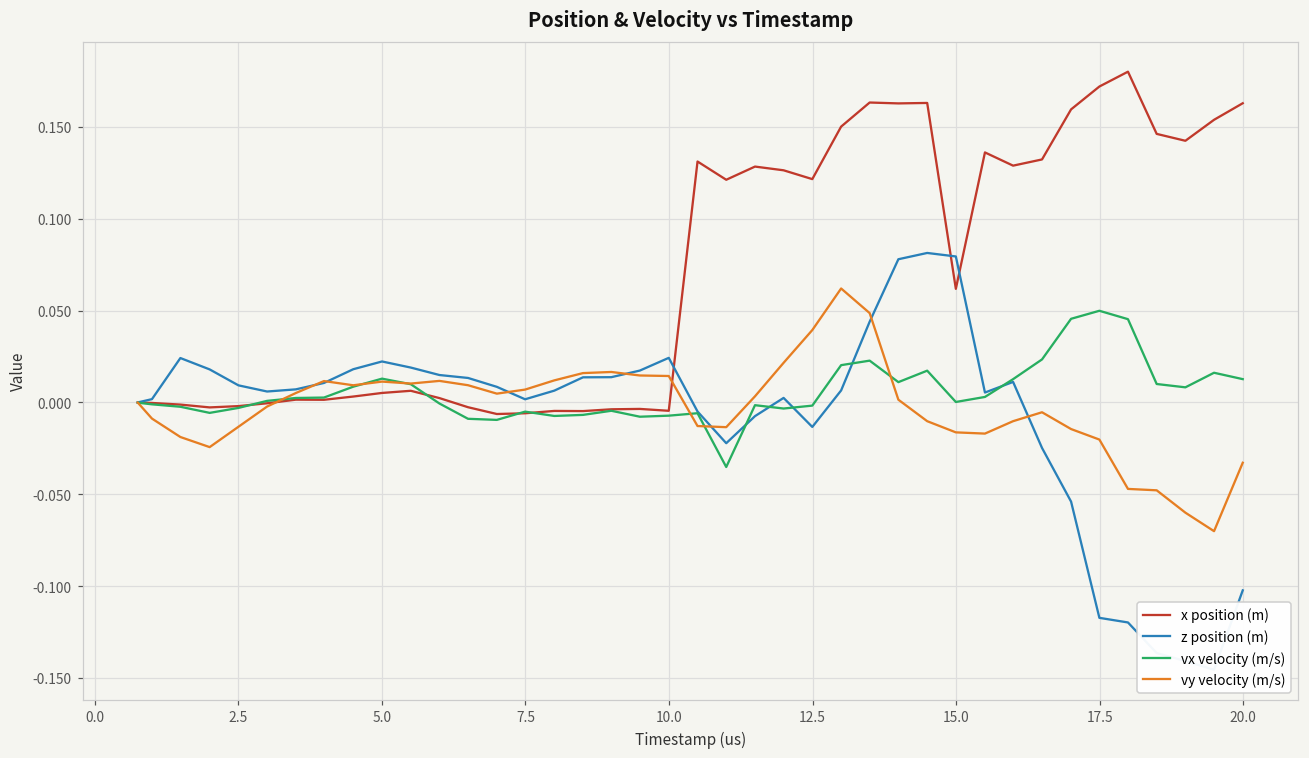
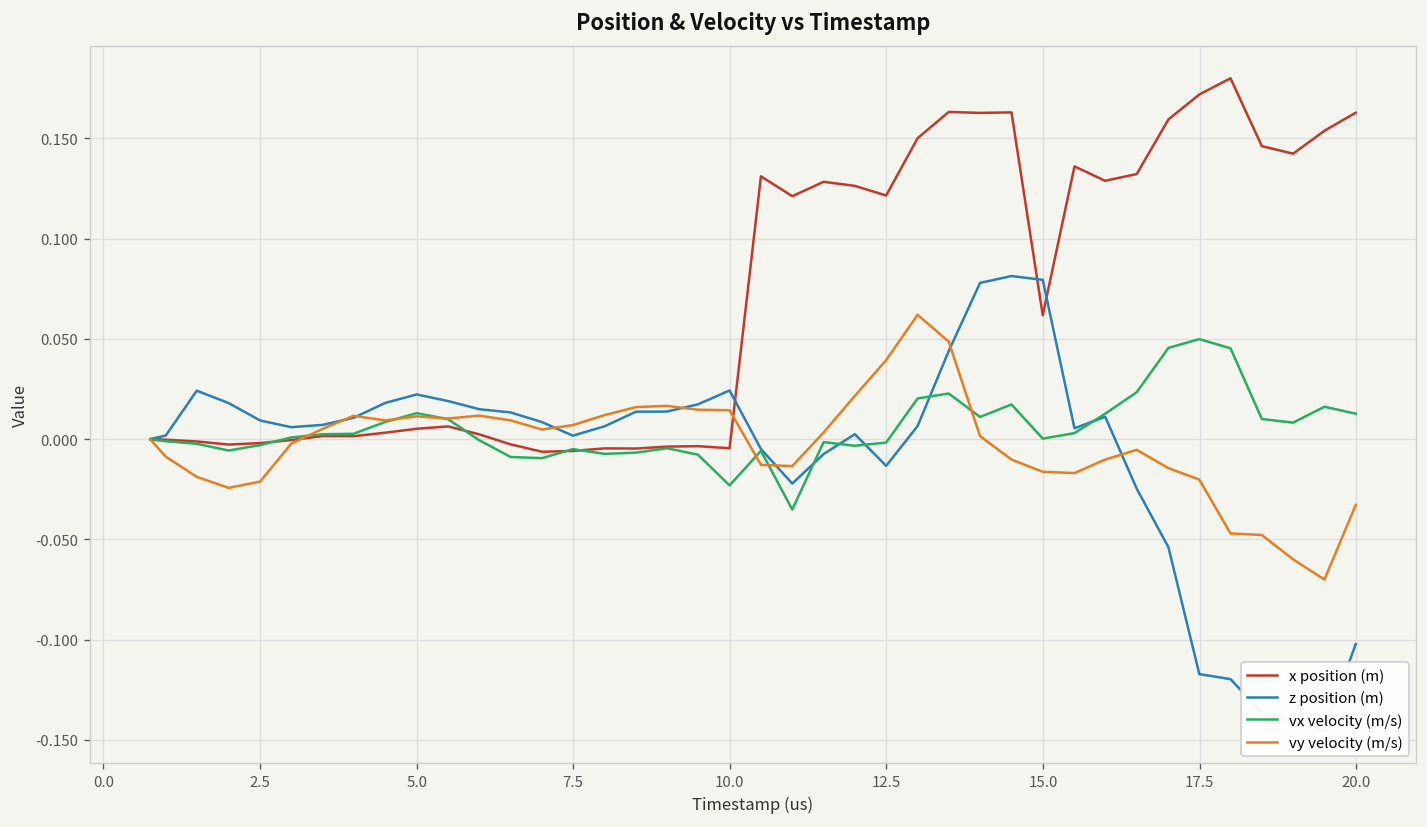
  {
    "x position (m)": {
      "5.0": 0.005,
      "10.0": -0.005,
      "12.5": 0.122,
      "15.0": 0.062,
      "17.5": 0.172
    },
    "z position (m)": {
      "2.5": 0.009,
      "5.0": 0.022,
      "10.0": 0.024,
      "12.5": -0.013,
      "15.0": 0.079,
      "17.5": -0.117
    },
    "vx velocity (m/s)": {
      "5.0": 0.013,
-     "10.0": -0.007,
+     "10.0": -0.023,
      "12.5": -0.002,
      "15.0": 0.000,
      "17.5": 0.050
    },
    "vy velocity (m/s)": {
-     "2.5": -0.013,
+     "2.5": -0.021,
      "5.0": 0.011,
      "10.0": 0.014,
      "12.5": 0.039,
      "15.0": -0.016,
      "17.5": -0.020
    }
  }
